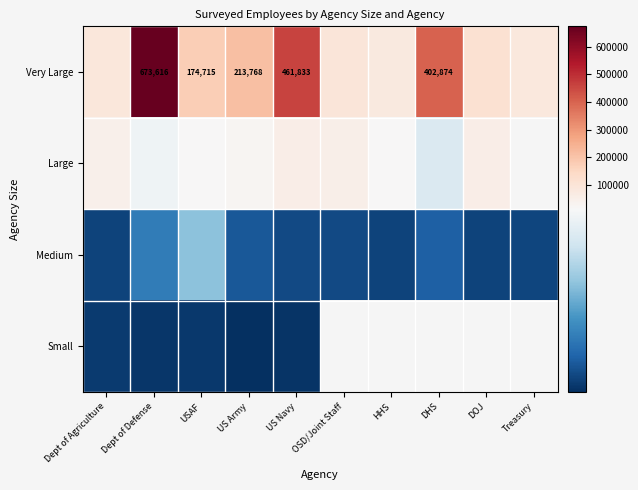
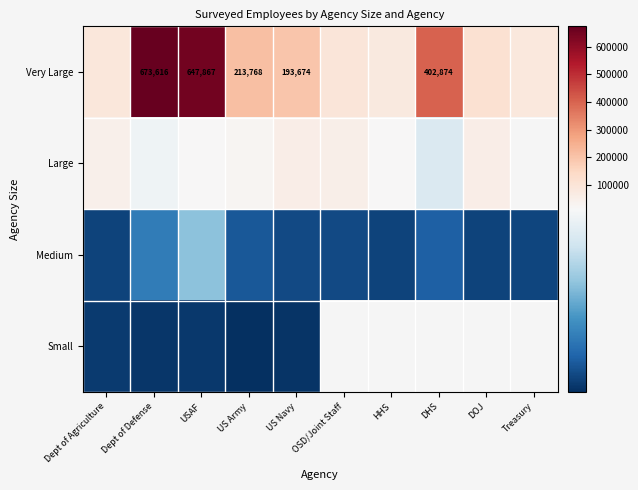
  {
    "Very Large": {
      "Dept of Defense": "673,616",
-     "USAF": "174,715",
+     "USAF": "647,867",
      "US Army": "213,768",
-     "US Navy": "461,833",
+     "US Navy": "193,674",
      "DHS": "402,874"
    }
  }
